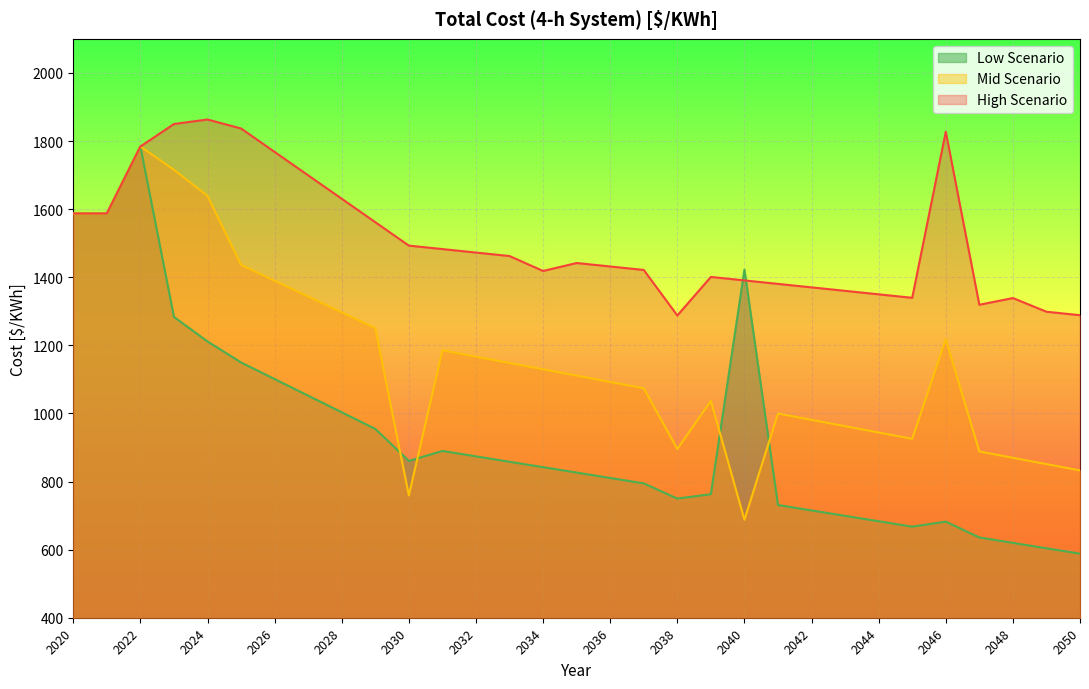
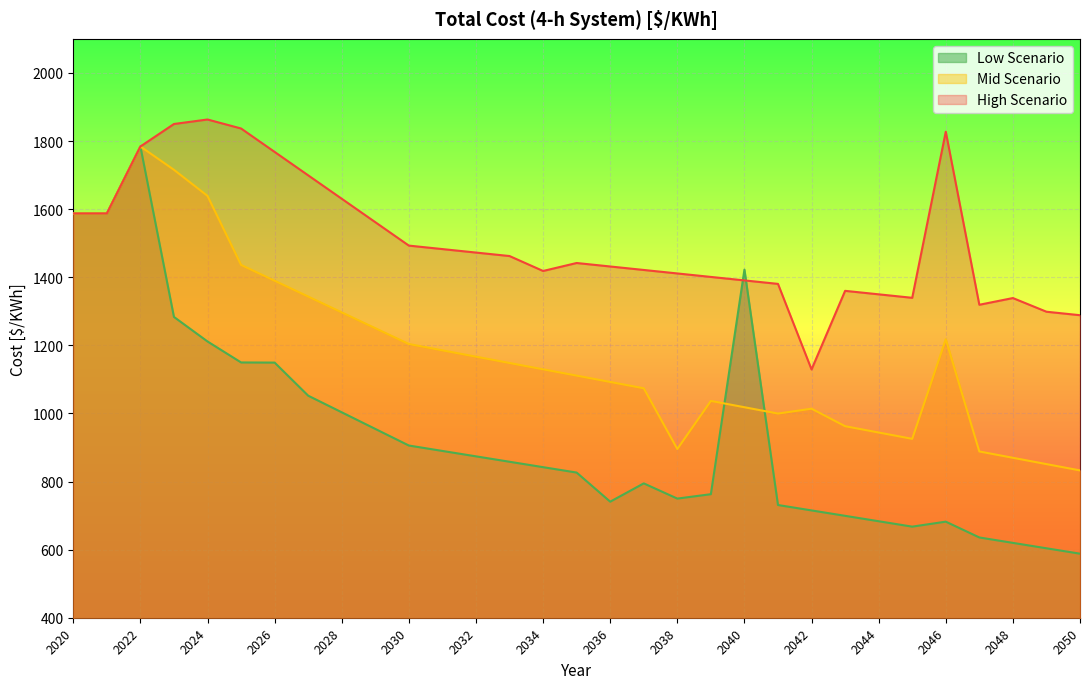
  {
    "Low Scenario": {
      "2024": 1210,
-     "2026": 1100,
+     "2026": 1150,
      "2028": 1000,
-     "2030": 860,
+     "2030": 910,
      "2032": 870,
      "2034": 840,
-     "2036": 810,
+     "2036": 740,
      "2038": 750,
      "2040": 1420,
      "2042": 720,
      "2044": 680,
      "2046": 680,
      "2048": 620,
      "2050": 590
    },
    "Mid Scenario": {
      "2024": 1640,
      "2026": 1390,
      "2028": 1300,
-     "2030": 760,
+     "2030": 1200,
      "2032": 1170,
      "2034": 1130,
      "2036": 1090,
      "2038": 900,
-     "2040": 690,
-     "2042": 980,
+     "2040": 1020,
+     "2042": 1010,
      "2044": 940,
      "2046": 1220,
      "2048": 870,
      "2050": 830
    },
    "High Scenario": {
      "2024": 1860,
      "2026": 1770,
      "2028": 1630,
      "2030": 1490,
      "2032": 1470,
      "2034": 1420,
      "2036": 1430,
-     "2038": 1290,
+     "2038": 1410,
      "2040": 1390,
-     "2042": 1370,
+     "2042": 1130,
      "2044": 1350,
      "2046": 1830,
      "2048": 1340,
      "2050": 1290
    }
  }
